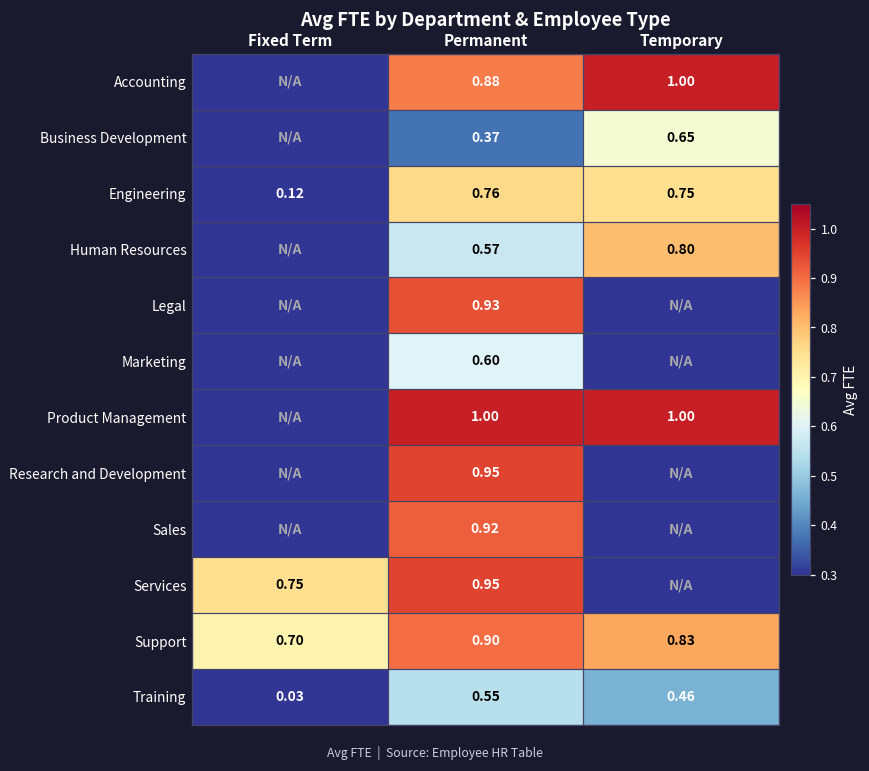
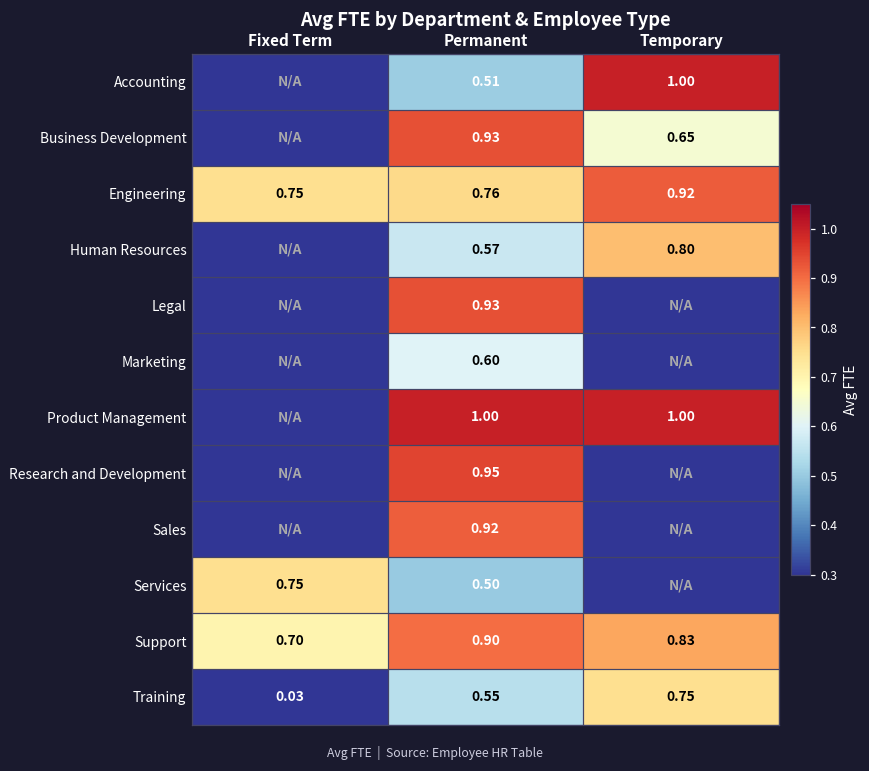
  {
    "Accounting": {
-     "Permanent": 0.88,
+     "Permanent": 0.51,
      "Temporary": 1.00
    },
    "Business Development": {
-     "Permanent": 0.37,
+     "Permanent": 0.93,
      "Temporary": 0.65
    },
    "Engineering": {
-     "Fixed Term": 0.12,
+     "Fixed Term": 0.75,
      "Permanent": 0.76,
-     "Temporary": 0.75
+     "Temporary": 0.92
    },
    "Human Resources": {
      "Permanent": 0.57,
      "Temporary": 0.80
    },
    "Legal": {
      "Permanent": 0.93
    },
    "Marketing": {
      "Permanent": 0.60
    },
    "Product Management": {
      "Permanent": 1.00,
      "Temporary": 1.00
    },
    "Research and Development": {
      "Permanent": 0.95
    },
    "Sales": {
      "Permanent": 0.92
    },
    "Services": {
      "Fixed Term": 0.75,
-     "Permanent": 0.95
+     "Permanent": 0.50
    },
    "Support": {
      "Fixed Term": 0.70,
      "Permanent": 0.90,
      "Temporary": 0.83
    },
    "Training": {
      "Fixed Term": 0.03,
      "Permanent": 0.55,
-     "Temporary": 0.46
+     "Temporary": 0.75
    }
  }
